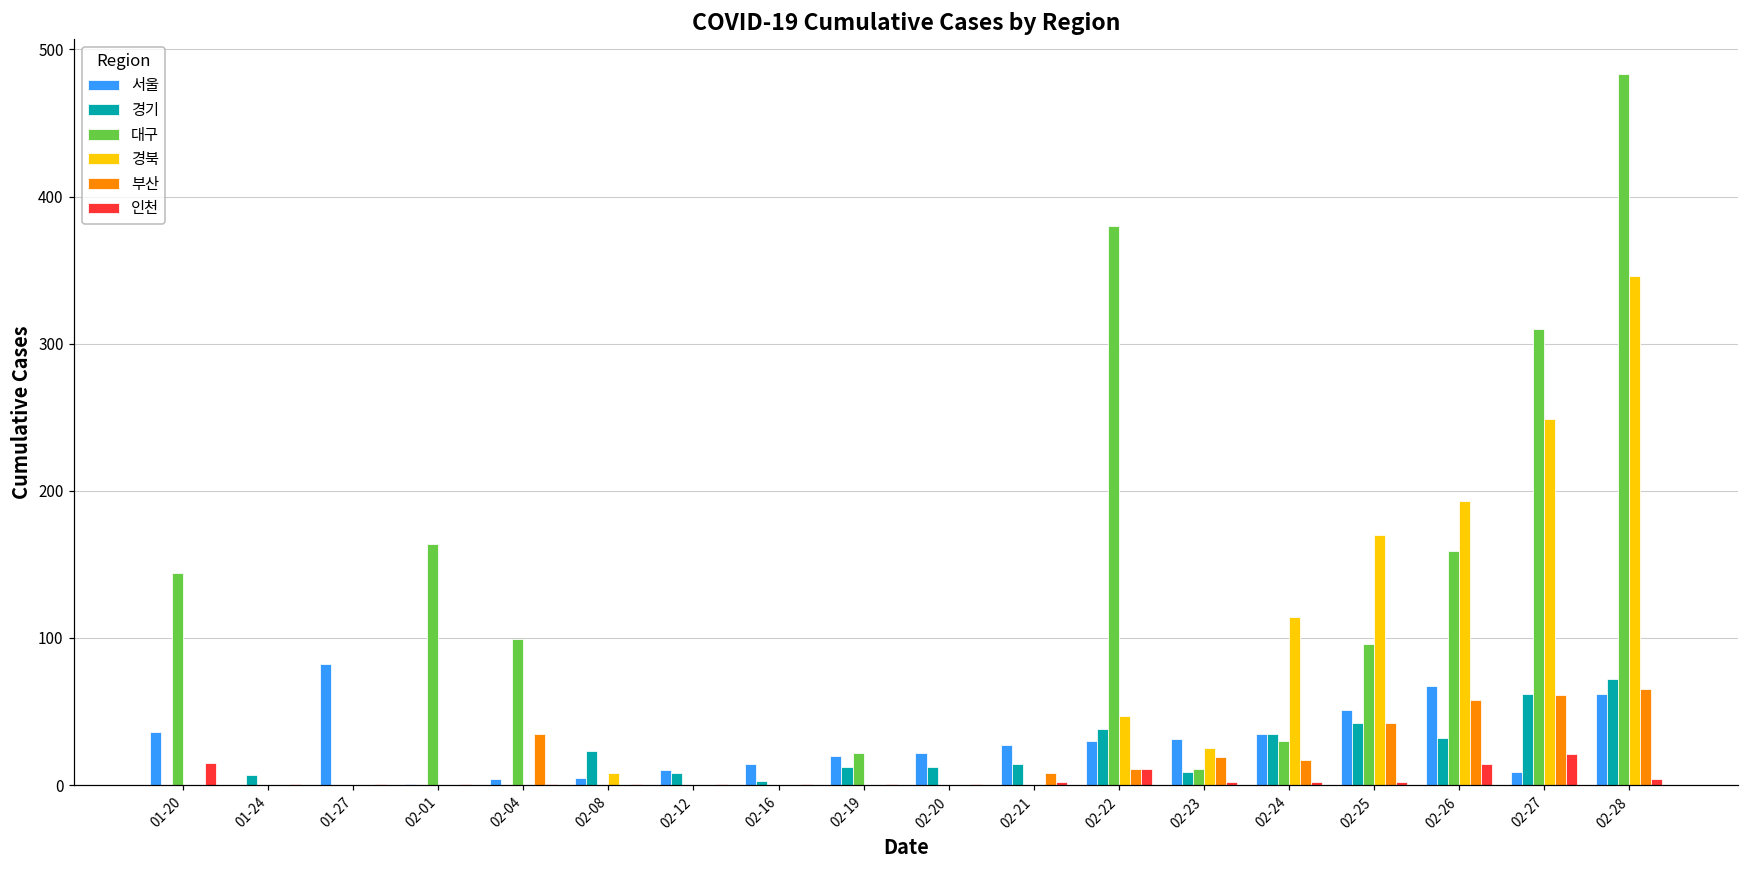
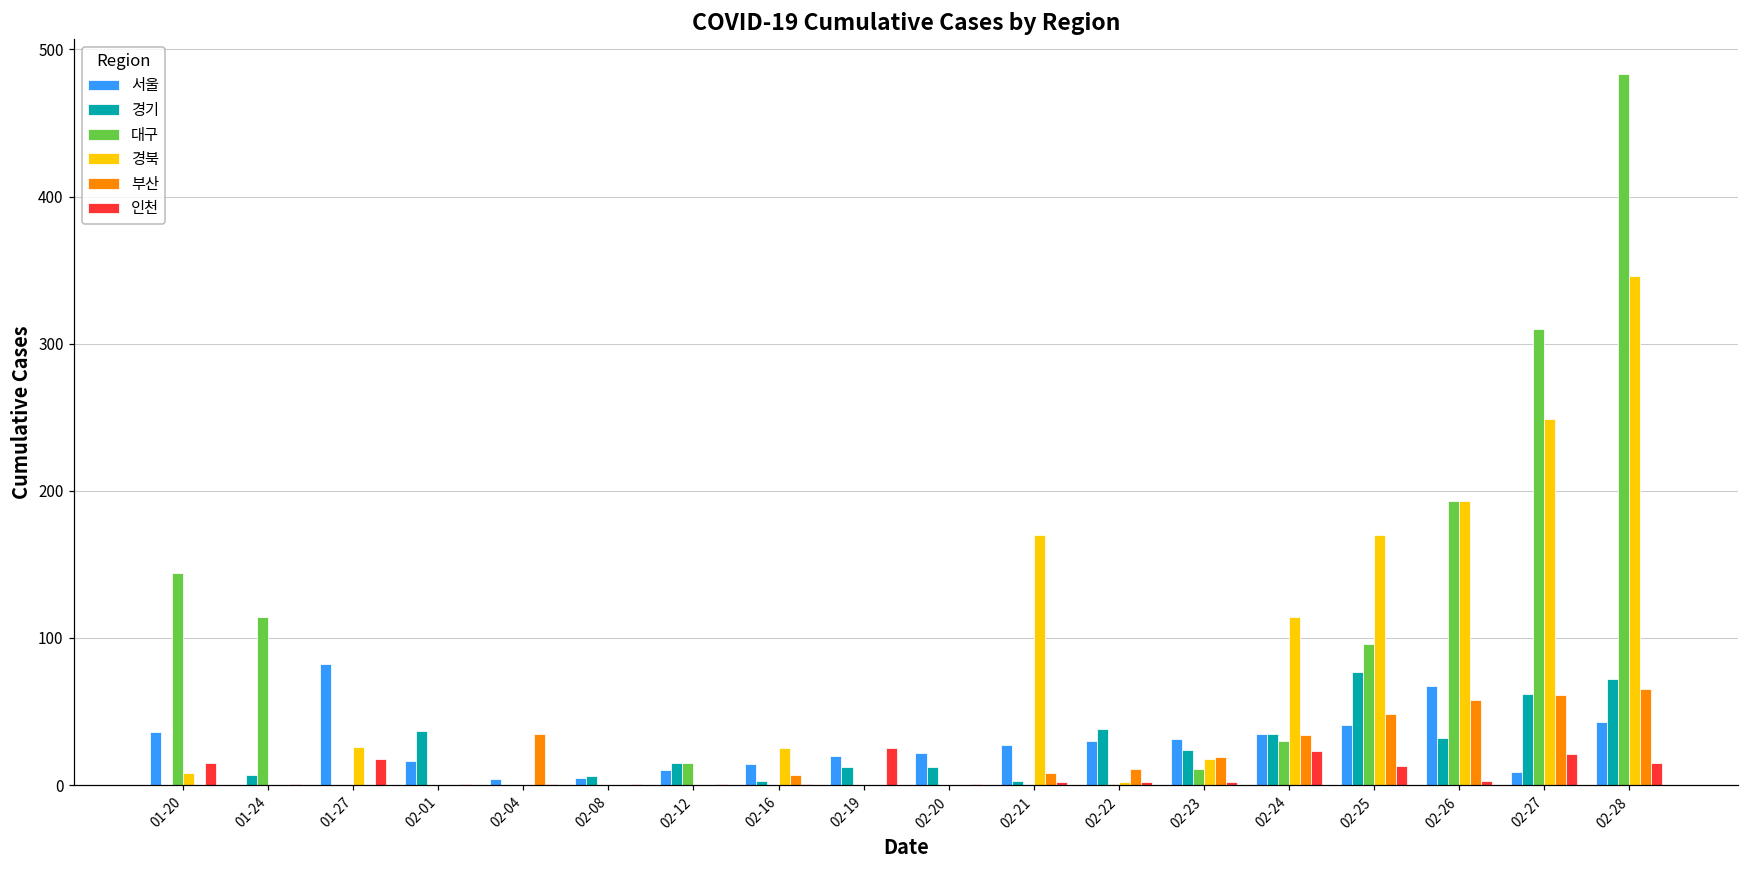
  {
    "서울": {
      "01-20": 36,
      "01-24": 0,
      "01-27": 82,
-     "02-01": 1,
+     "02-01": 16,
      "02-04": 4,
      "02-08": 5,
      "02-12": 10,
      "02-16": 14,
      "02-19": 20,
      "02-20": 22,
      "02-21": 27,
      "02-22": 30,
      "02-23": 31,
      "02-24": 35,
-     "02-25": 51,
+     "02-25": 41,
      "02-26": 67,
      "02-27": 9,
-     "02-28": 62
+     "02-28": 43
    },
    "경기": {
      "01-20": 0,
      "01-24": 7,
      "01-27": 0,
-     "02-01": 0,
+     "02-01": 37,
      "02-04": 0,
-     "02-08": 23,
-     "02-12": 8,
+     "02-08": 6,
+     "02-12": 15,
      "02-16": 3,
      "02-19": 12,
      "02-20": 12,
-     "02-21": 14,
+     "02-21": 3,
      "02-22": 38,
-     "02-23": 9,
+     "02-23": 24,
      "02-24": 35,
-     "02-25": 42,
+     "02-25": 77,
      "02-26": 32,
      "02-27": 62,
      "02-28": 72
    },
    "대구": {
      "01-20": 144,
-     "01-24": 0,
+     "01-24": 114,
      "01-27": 0,
-     "02-01": 164,
-     "02-04": 99,
+     "02-01": 0,
+     "02-04": 0,
      "02-08": 0,
-     "02-12": 0,
+     "02-12": 15,
      "02-16": 0,
-     "02-19": 22,
+     "02-19": 0,
      "02-20": 0,
      "02-21": 0,
-     "02-22": 380,
+     "02-22": 1,
      "02-23": 11,
      "02-24": 30,
      "02-25": 96,
-     "02-26": 159,
+     "02-26": 193,
      "02-27": 310,
      "02-28": 483
    },
    "경북": {
-     "01-20": 0,
+     "01-20": 8,
      "01-24": 0,
-     "01-27": 0,
+     "01-27": 26,
      "02-01": 0,
      "02-04": 0,
-     "02-08": 8,
+     "02-08": 0,
      "02-12": 0,
-     "02-16": 0,
+     "02-16": 25,
      "02-19": 0,
      "02-20": 0,
-     "02-21": 0,
-     "02-22": 47,
-     "02-23": 25,
+     "02-21": 170,
+     "02-22": 2,
+     "02-23": 18,
      "02-24": 114,
      "02-25": 170,
      "02-26": 193,
      "02-27": 249,
      "02-28": 346
    },
    "부산": {
      "01-20": 0,
      "01-24": 0,
      "01-27": 0,
      "02-01": 0,
      "02-04": 35,
      "02-08": 0,
      "02-12": 0,
-     "02-16": 0,
+     "02-16": 7,
      "02-19": 0,
      "02-20": 0,
      "02-21": 8,
      "02-22": 11,
      "02-23": 19,
-     "02-24": 17,
-     "02-25": 42,
+     "02-24": 34,
+     "02-25": 48,
      "02-26": 58,
      "02-27": 61,
      "02-28": 65
    },
    "인천": {
      "01-20": 15,
-     "01-27": 1,
-     "02-19": 1,
+     "01-27": 18,
+     "02-19": 25,
      "02-21": 2,
-     "02-22": 11,
+     "02-22": 2,
      "02-23": 2,
-     "02-24": 2,
-     "02-25": 2,
-     "02-26": 14,
+     "02-24": 23,
+     "02-25": 13,
+     "02-26": 3,
      "02-27": 21,
-     "02-28": 4
+     "02-28": 15
    }
  }
